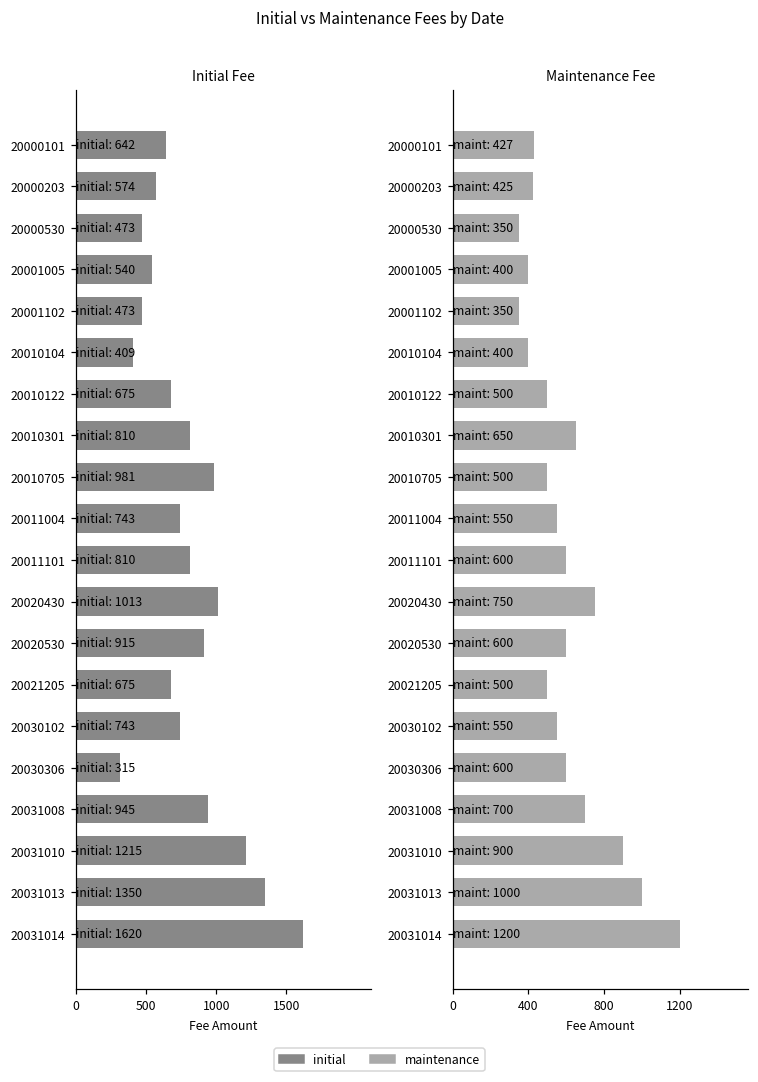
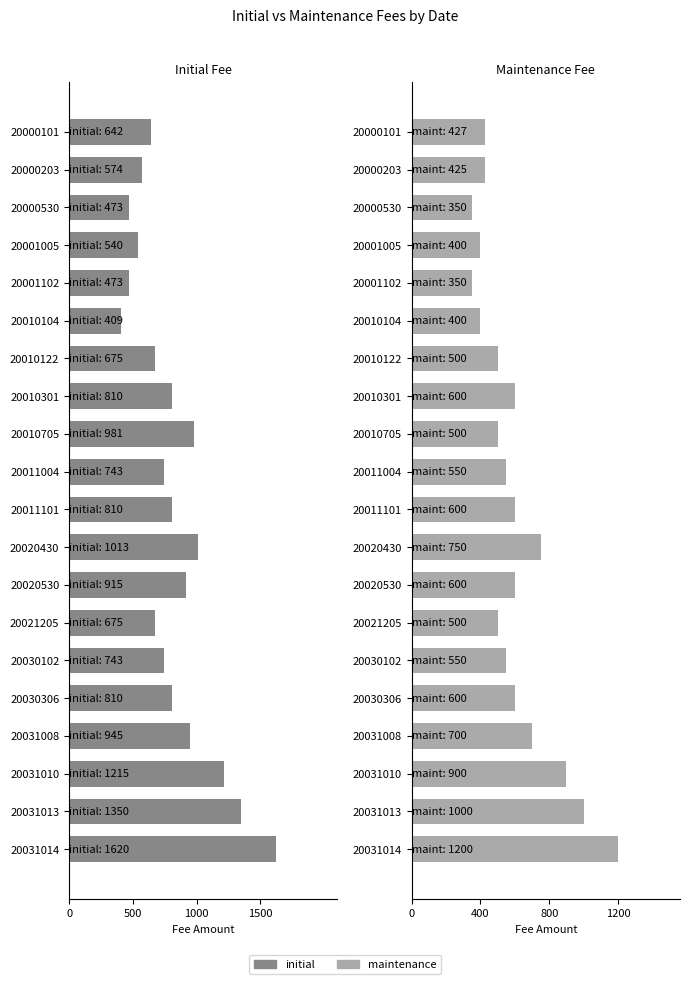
  {
    "Initial Fee": {
      "20000101": 642,
      "20000203": 574,
      "20000530": 473,
      "20001005": 540,
      "20001102": 473,
      "20010104": 409,
      "20010122": 675,
      "20010301": 810,
      "20010705": 981,
      "20011004": 743,
      "20011101": 810,
      "20020430": 1013,
      "20020530": 915,
      "20021205": 675,
      "20030102": 743,
-     "20030306": 315,
+     "20030306": 810,
      "20031008": 945,
      "20031010": 1215,
      "20031013": 1350,
      "20031014": 1620
    },
    "Maintenance Fee": {
      "20000101": 427,
      "20000203": 425,
      "20000530": 350,
      "20001005": 400,
      "20001102": 350,
      "20010104": 400,
      "20010122": 500,
-     "20010301": 650,
+     "20010301": 600,
      "20010705": 500,
      "20011004": 550,
      "20011101": 600,
      "20020430": 750,
      "20020530": 600,
      "20021205": 500,
      "20030102": 550,
      "20030306": 600,
      "20031008": 700,
      "20031010": 900,
      "20031013": 1000,
      "20031014": 1200
    }
  }
